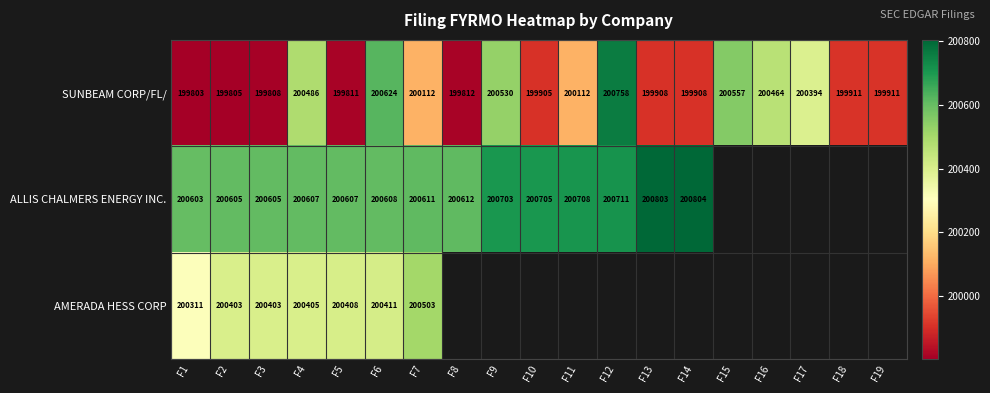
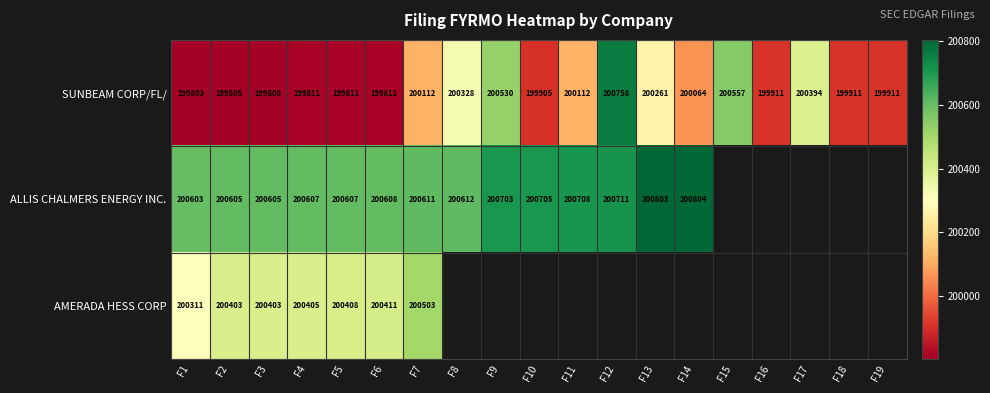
  {
    "SUNBEAM CORP/FL/": {
      "F1": 199803,
      "F2": 199805,
      "F3": 199808,
-     "F4": 200486,
+     "F4": 199811,
      "F5": 199811,
-     "F6": 200624,
+     "F6": 199811,
      "F7": 200112,
-     "F8": 199812,
+     "F8": 200328,
      "F9": 200530,
      "F10": 199905,
      "F11": 200112,
      "F12": 200758,
-     "F13": 199908,
-     "F14": 199908,
+     "F13": 200261,
+     "F14": 200064,
      "F15": 200557,
-     "F16": 200464,
+     "F16": 199911,
      "F17": 200394,
      "F18": 199911,
      "F19": 199911
    },
    "ALLIS CHALMERS ENERGY INC.": {
      "F1": 200603,
      "F2": 200605,
      "F3": 200605,
      "F4": 200607,
      "F5": 200607,
      "F6": 200608,
      "F7": 200611,
      "F8": 200612,
      "F9": 200703,
      "F10": 200705,
      "F11": 200708,
      "F12": 200711,
      "F13": 200803,
      "F14": 200804
    },
    "AMERADA HESS CORP": {
      "F1": 200311,
      "F2": 200403,
      "F3": 200403,
      "F4": 200405,
      "F5": 200408,
      "F6": 200411,
      "F7": 200503
    }
  }
